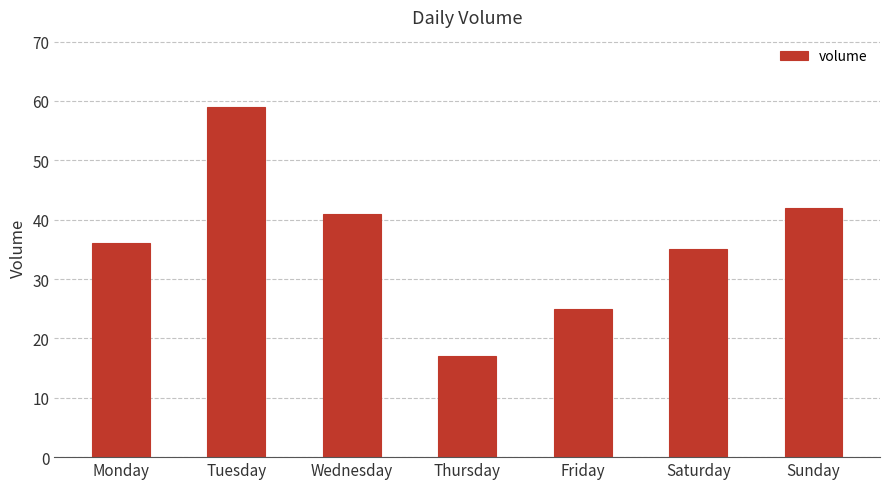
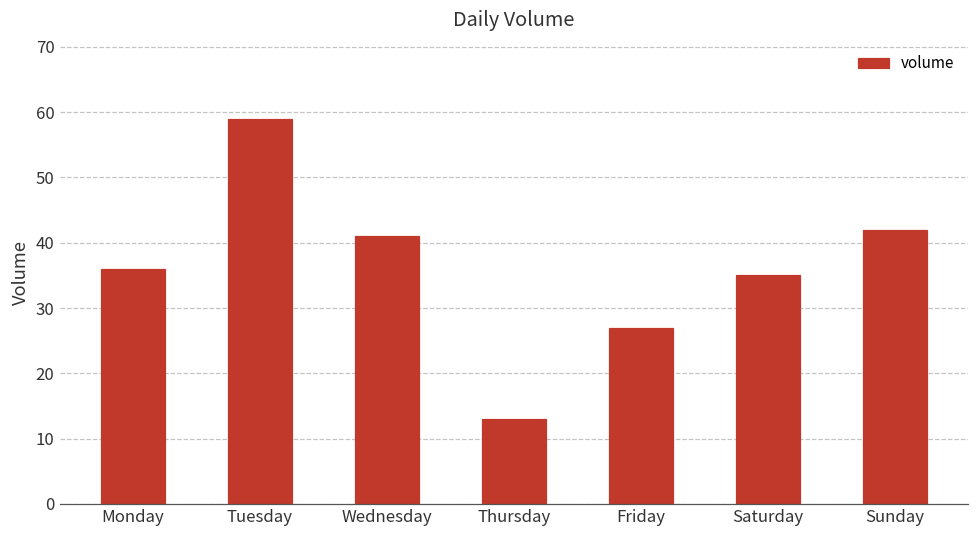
  {
    "Monday": 36,
    "Tuesday": 59,
    "Wednesday": 41,
-   "Thursday": 17,
-   "Friday": 25,
+   "Thursday": 13,
+   "Friday": 27,
    "Saturday": 35,
    "Sunday": 42
  }
